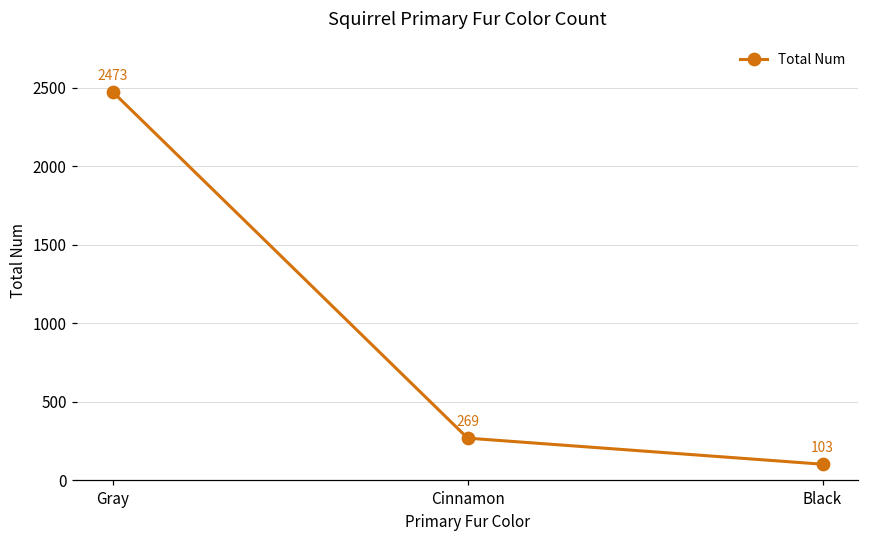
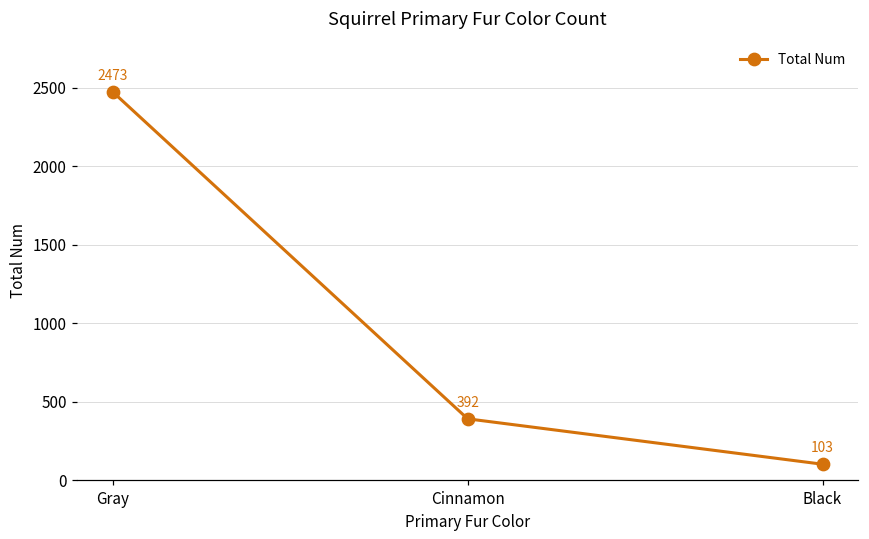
  {
    "Gray": 2473,
-   "Cinnamon": 269,
+   "Cinnamon": 392,
    "Black": 103
  }
